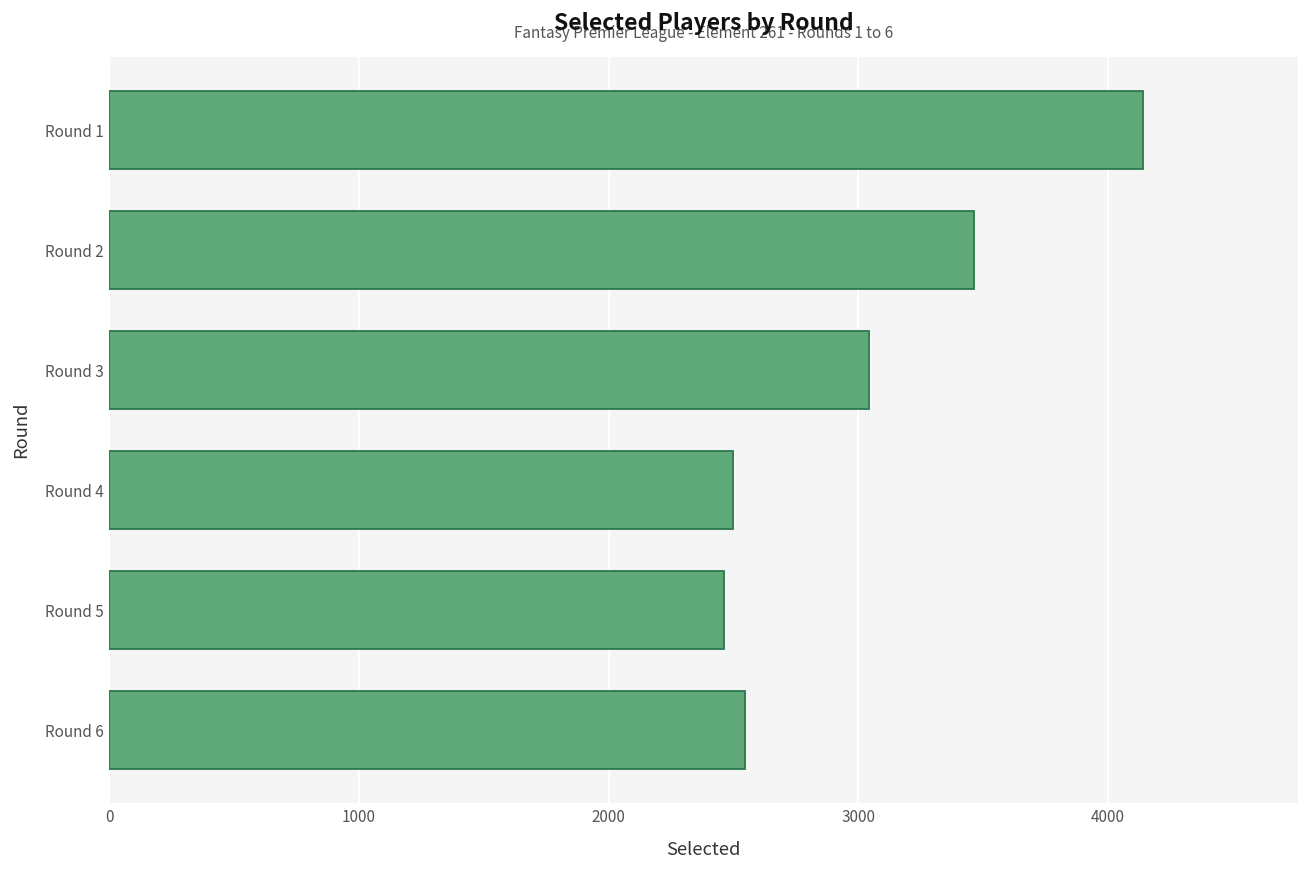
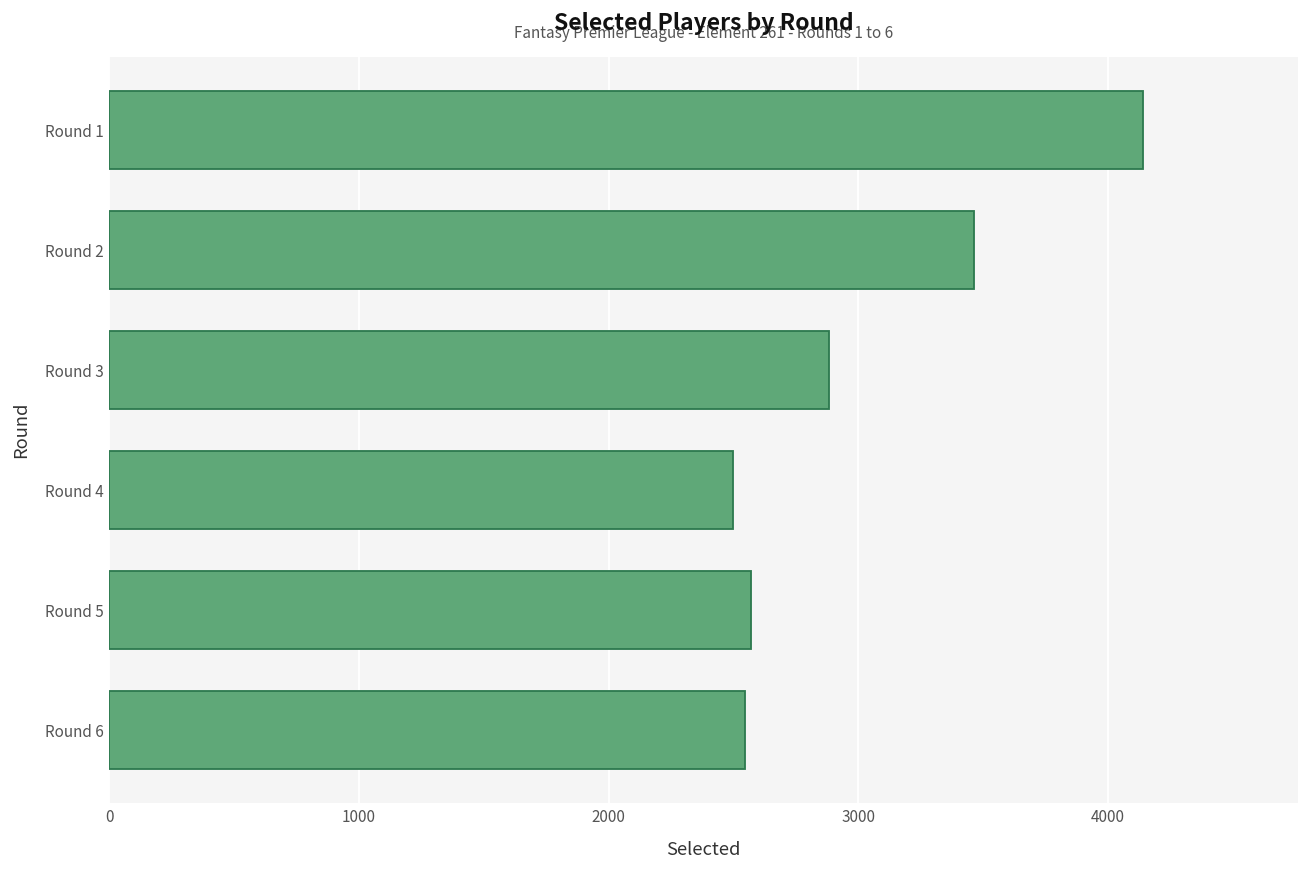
  {
    "Round 1": 4140,
    "Round 2": 3460,
-   "Round 3": 3040,
+   "Round 3": 2880,
    "Round 4": 2500,
-   "Round 5": 2460,
+   "Round 5": 2570,
    "Round 6": 2550
  }
